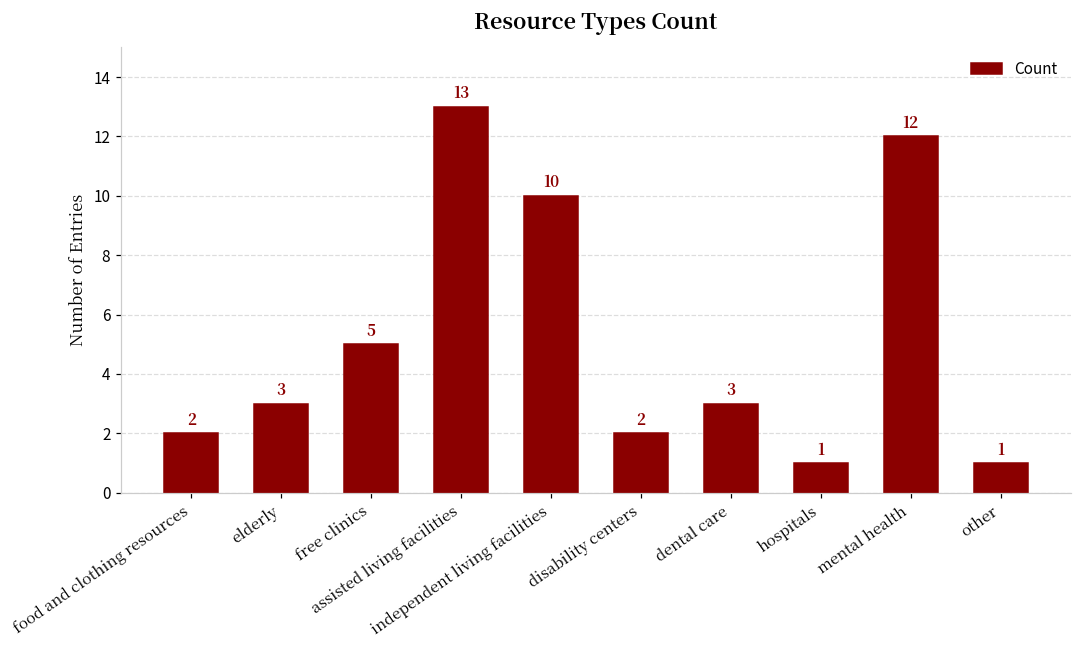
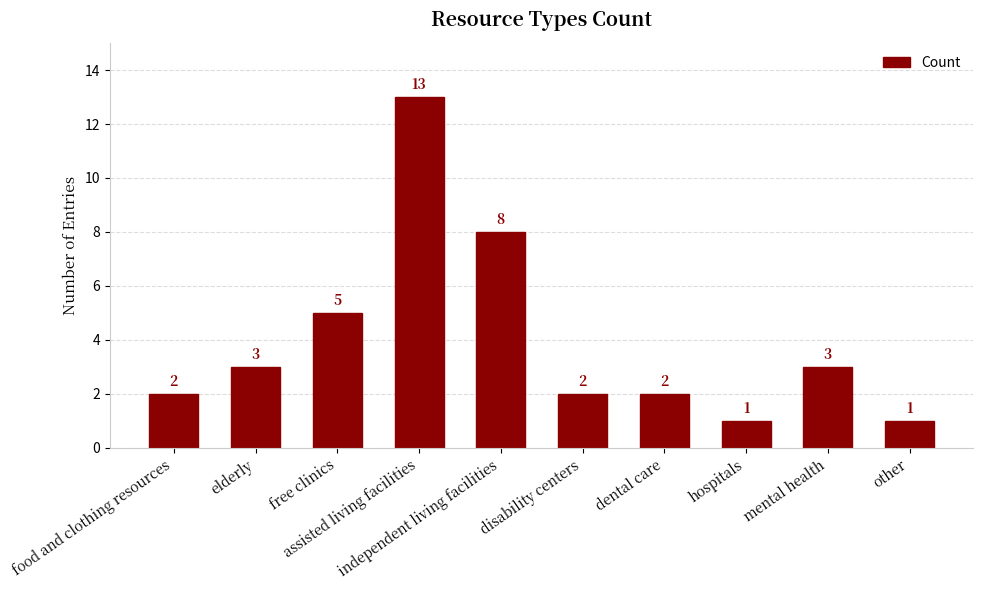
  {
    "food and clothing resources": 2,
    "elderly": 3,
    "free clinics": 5,
    "assisted living facilities": 13,
-   "independent living facilities": 10,
+   "independent living facilities": 8,
    "disability centers": 2,
-   "dental care": 3,
+   "dental care": 2,
    "hospitals": 1,
-   "mental health": 12,
+   "mental health": 3,
    "other": 1
  }
